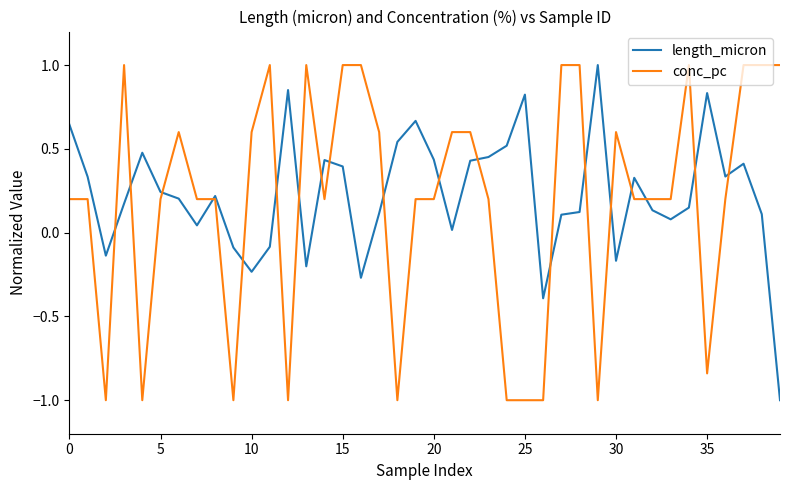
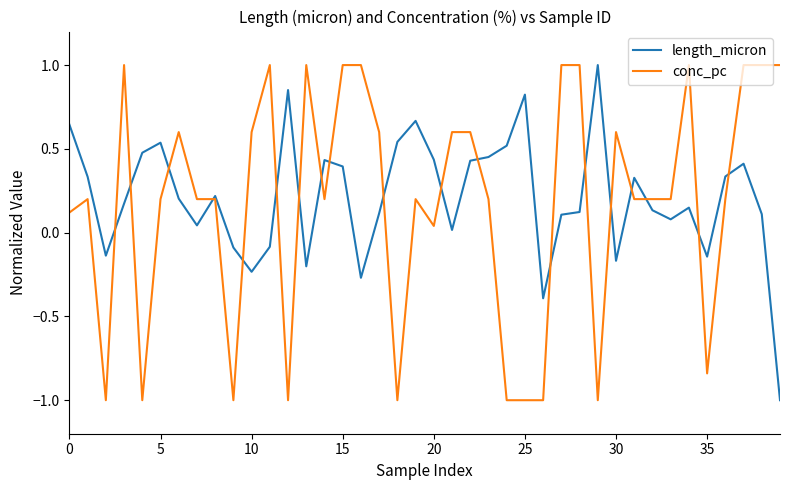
  {
    "length_micron": {
      "0": 0.64,
-     "5": 0.24,
+     "5": 0.54,
      "10": -0.23,
      "15": 0.39,
      "20": 0.44,
      "25": 0.82,
      "30": -0.17,
-     "35": 0.83
+     "35": -0.14
    },
    "conc_pc": {
-     "0": 0.20,
+     "0": 0.12,
      "5": 0.20,
      "10": 0.60,
      "15": 1.00,
-     "20": 0.20,
+     "20": 0.04,
      "25": -1.00,
      "30": 0.60,
      "35": -0.84
    }
  }
